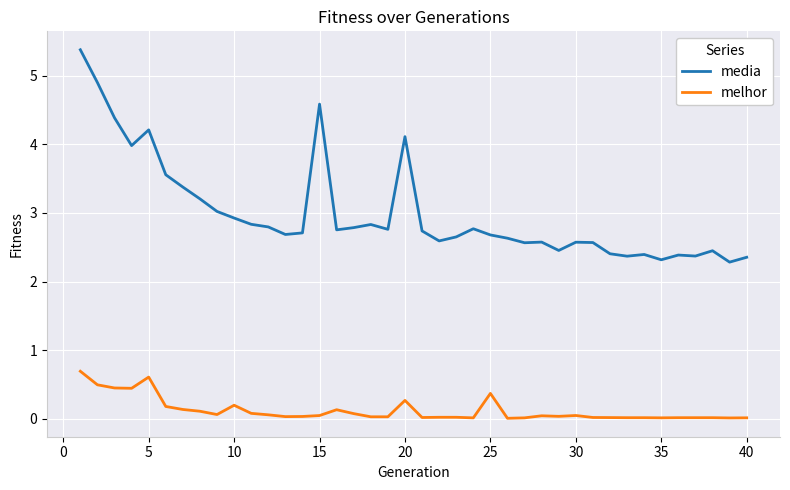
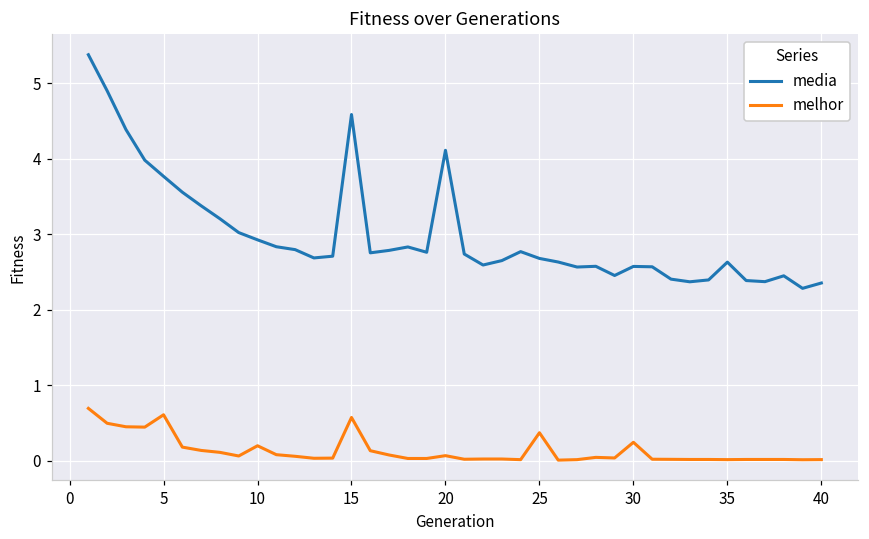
  {
    "media": {
-     "5": 4.2,
+     "5": 3.8,
      "10": 2.9,
      "15": 4.6,
      "20": 4.1,
      "25": 2.7,
      "30": 2.6,
-     "35": 2.3,
+     "35": 2.6,
      "40": 2.4
    },
    "melhor": {
      "5": 0.6,
      "10": 0.2,
-     "15": 0.0,
-     "20": 0.3,
+     "15": 0.6,
+     "20": 0.1,
      "25": 0.4,
-     "30": 0.0,
+     "30": 0.2,
      "35": 0.0,
      "40": 0.0
    }
  }
